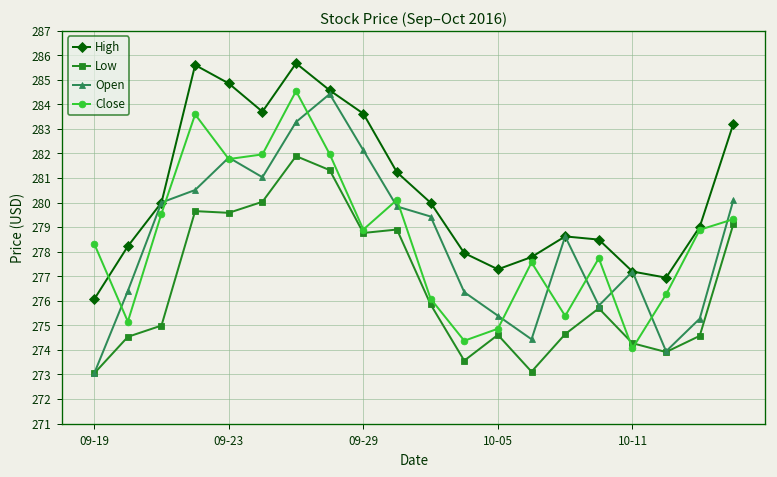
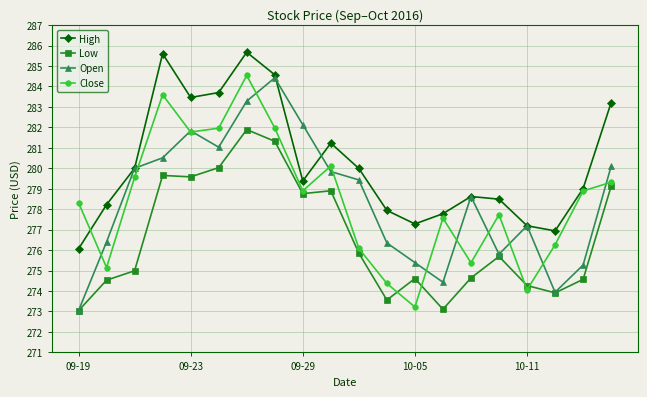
  {
    "High": {
      "09-19": 276.1,
-     "09-23": 284.9,
-     "09-29": 283.6,
+     "09-23": 283.5,
+     "09-29": 279.4,
      "10-05": 277.3
    },
    "Close": {
      "09-19": 278.3,
      "09-29": 278.9,
-     "10-05": 274.9,
+     "10-05": 273.2,
      "10-11": 274.1
    }
  }
